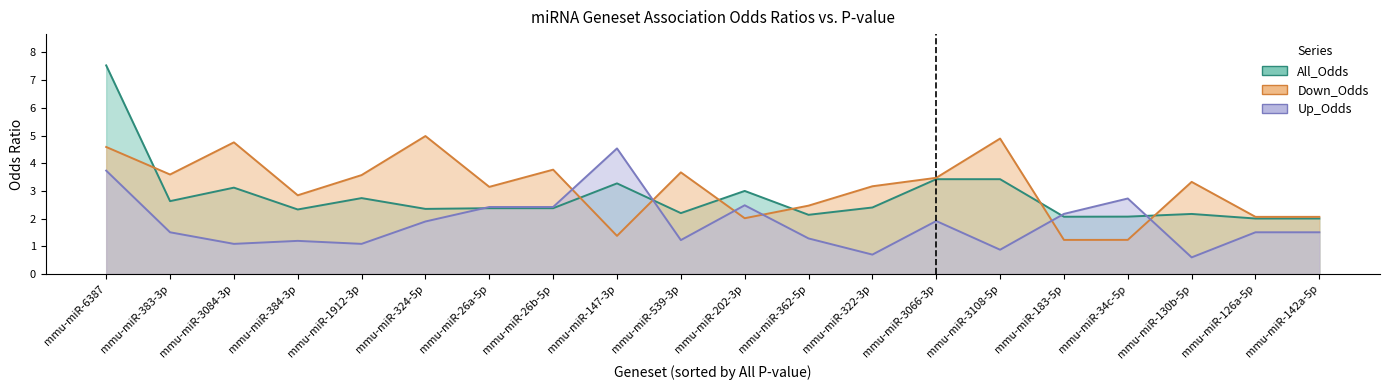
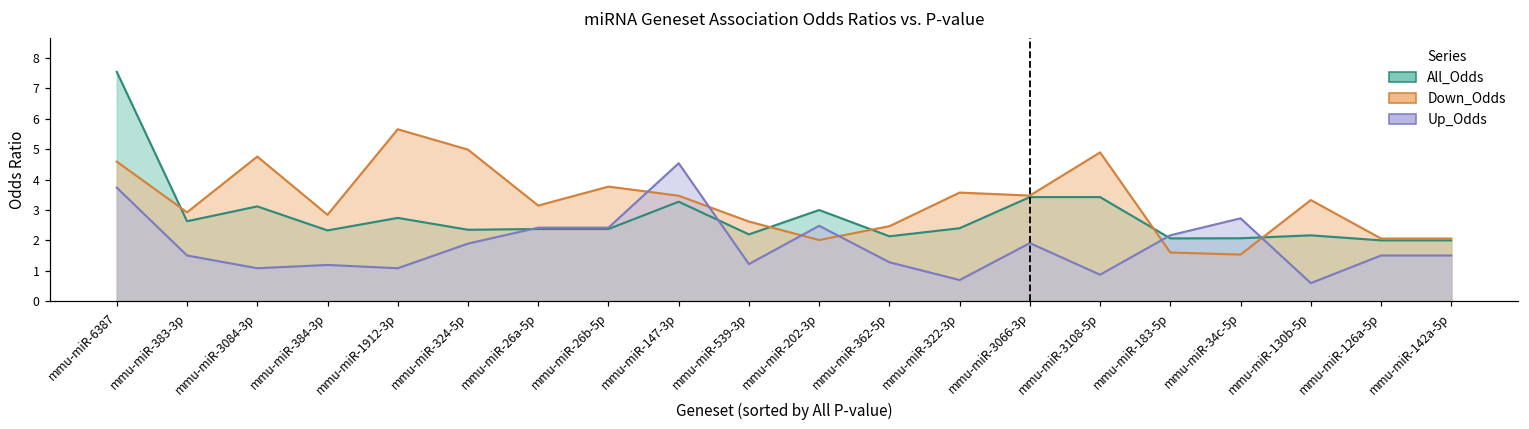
  {
    "Down_Odds": {
      "mmu-miR-6387": 4.6,
-     "mmu-miR-383-3p": 3.6,
+     "mmu-miR-383-3p": 2.9,
      "mmu-miR-3084-3p": 4.8,
      "mmu-miR-384-3p": 2.8,
-     "mmu-miR-1912-3p": 3.6,
+     "mmu-miR-1912-3p": 5.7,
      "mmu-miR-324-5p": 5.0,
      "mmu-miR-26a-5p": 3.1,
      "mmu-miR-26b-5p": 3.8,
-     "mmu-miR-147-3p": 1.4,
-     "mmu-miR-539-3p": 3.7,
+     "mmu-miR-147-3p": 3.5,
+     "mmu-miR-539-3p": 2.6,
      "mmu-miR-202-3p": 2.0,
      "mmu-miR-362-5p": 2.5,
-     "mmu-miR-322-3p": 3.2,
+     "mmu-miR-322-3p": 3.6,
      "mmu-miR-3108-5p": 4.9,
-     "mmu-miR-183-5p": 1.2,
-     "mmu-miR-34c-5p": 1.2,
+     "mmu-miR-183-5p": 1.6,
+     "mmu-miR-34c-5p": 1.5,
      "mmu-miR-130b-5p": 3.3
    }
  }
